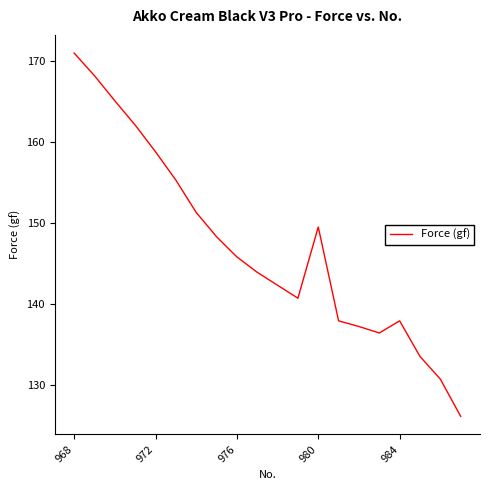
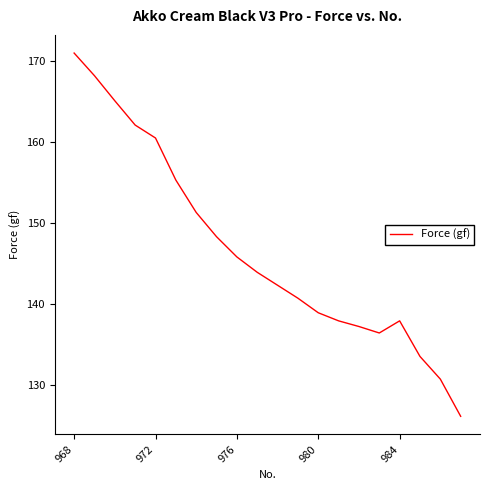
  {
    "968": 171,
-   "972": 159,
+   "972": 161,
    "976": 146,
-   "980": 150,
+   "980": 139,
    "984": 138
  }
